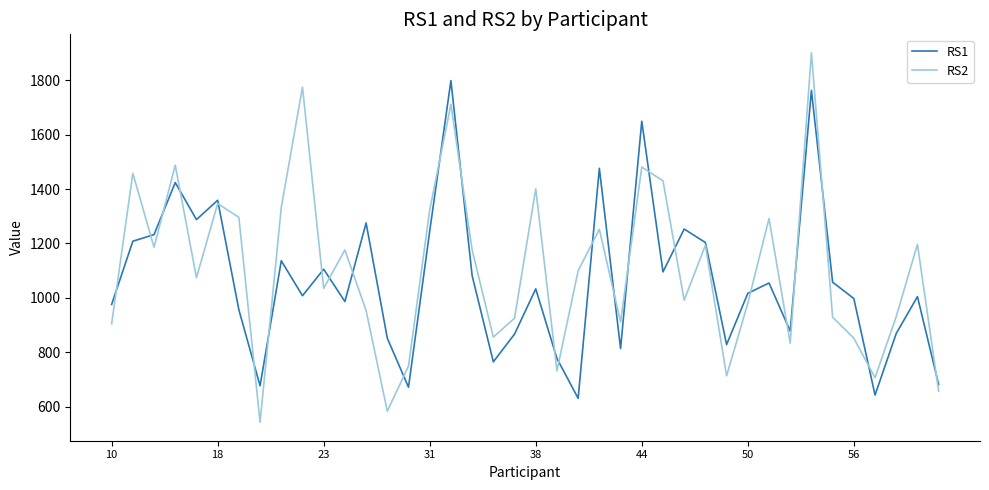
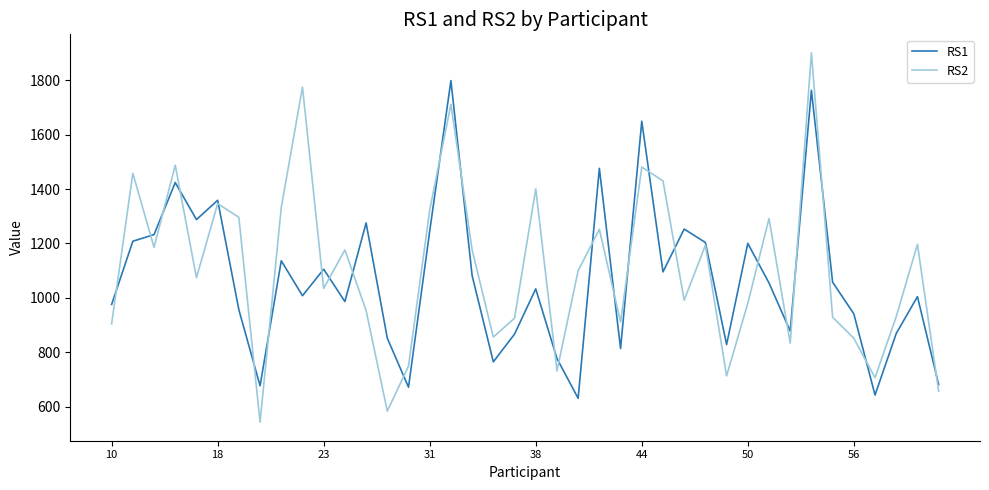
  {
    "RS1": {
      "10": 980,
      "44": 1650,
-     "50": 1020,
-     "56": 1000
+     "50": 1200,
+     "56": 940
    },
    "RS2": {
      "10": 900,
      "44": 1480,
      "50": 980,
      "56": 850
    }
  }
